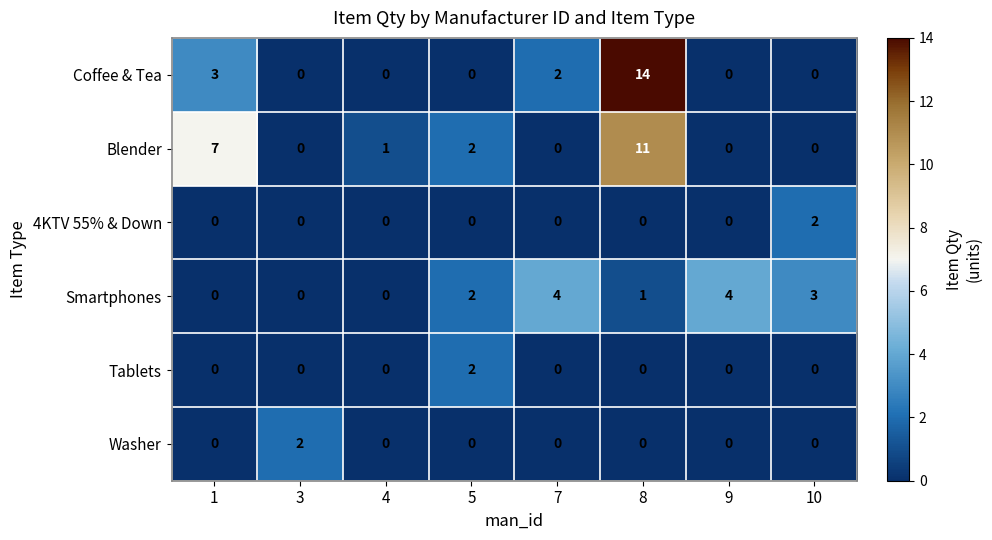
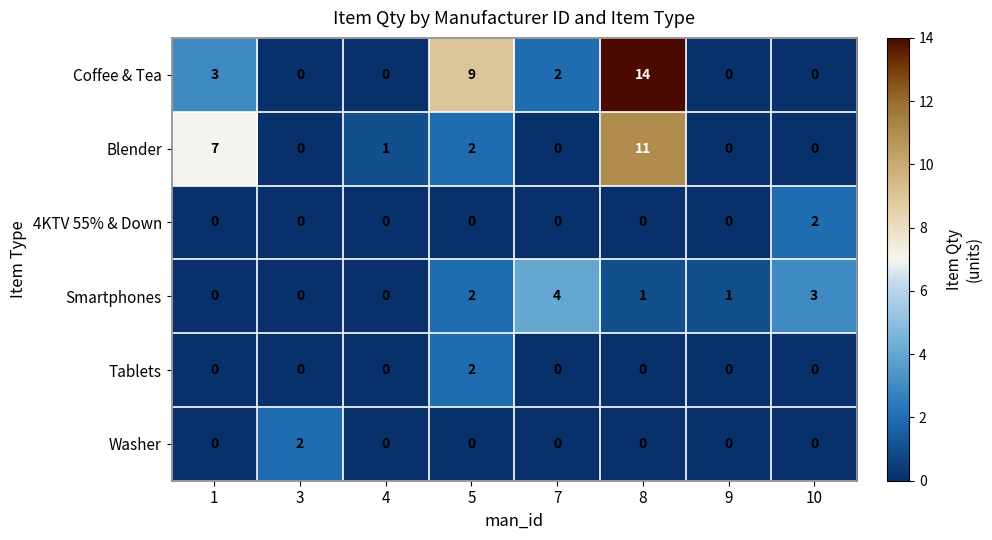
  {
    "Coffee & Tea": {
      "1": 3,
      "3": 0,
      "4": 0,
-     "5": 0,
+     "5": 9,
      "7": 2,
      "8": 14,
      "9": 0,
      "10": 0
    },
    "Blender": {
      "1": 7,
      "3": 0,
      "4": 1,
      "5": 2,
      "7": 0,
      "8": 11,
      "9": 0,
      "10": 0
    },
    "4KTV 55% & Down": {
      "1": 0,
      "3": 0,
      "4": 0,
      "5": 0,
      "7": 0,
      "8": 0,
      "9": 0,
      "10": 2
    },
    "Smartphones": {
      "1": 0,
      "3": 0,
      "4": 0,
      "5": 2,
      "7": 4,
      "8": 1,
-     "9": 4,
+     "9": 1,
      "10": 3
    },
    "Tablets": {
      "1": 0,
      "3": 0,
      "4": 0,
      "5": 2,
      "7": 0,
      "8": 0,
      "9": 0,
      "10": 0
    },
    "Washer": {
      "1": 0,
      "3": 2,
      "4": 0,
      "5": 0,
      "7": 0,
      "8": 0,
      "9": 0,
      "10": 0
    }
  }
